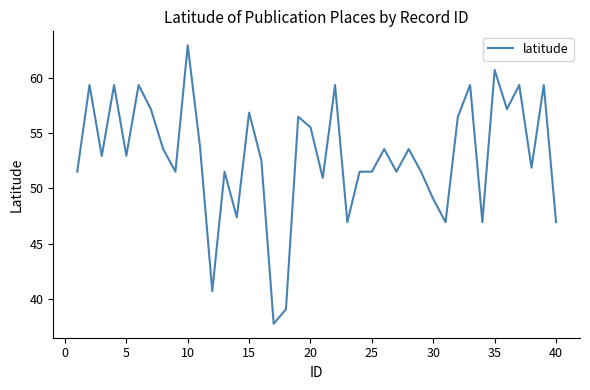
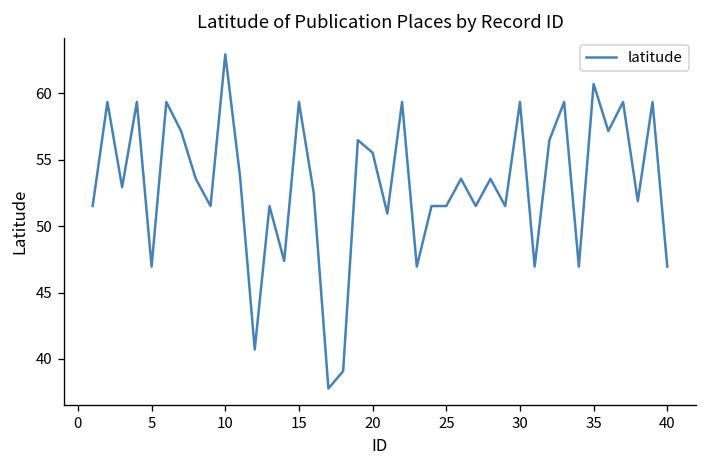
  {
-   "5": 52.9,
+   "5": 46.9,
    "10": 62.9,
-   "15": 56.8,
+   "15": 59.3,
    "20": 55.5,
    "25": 51.5,
-   "30": 49.0,
+   "30": 59.3,
    "35": 60.7,
    "40": 46.9
  }
